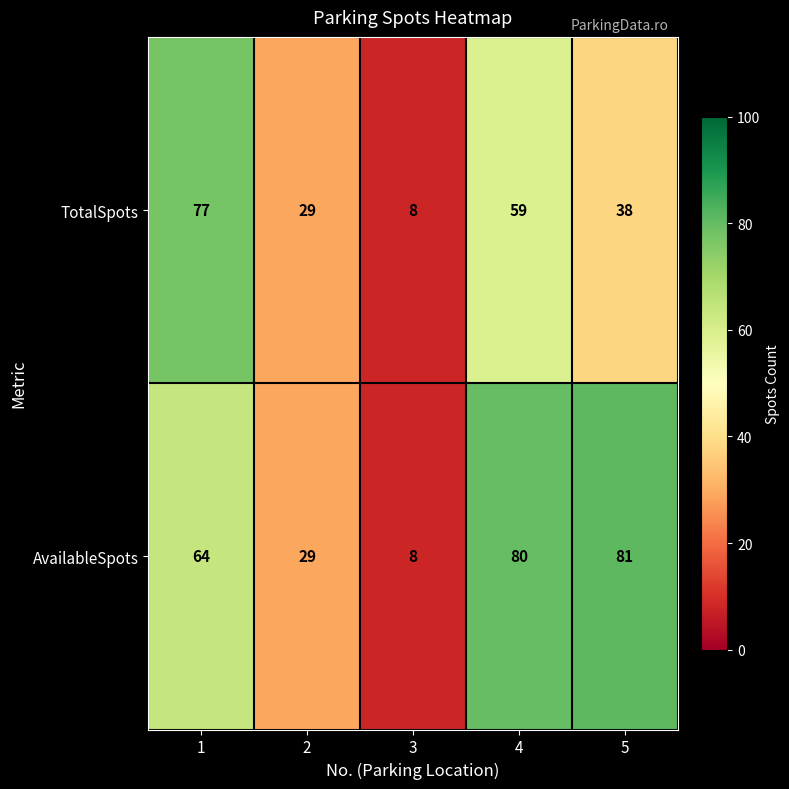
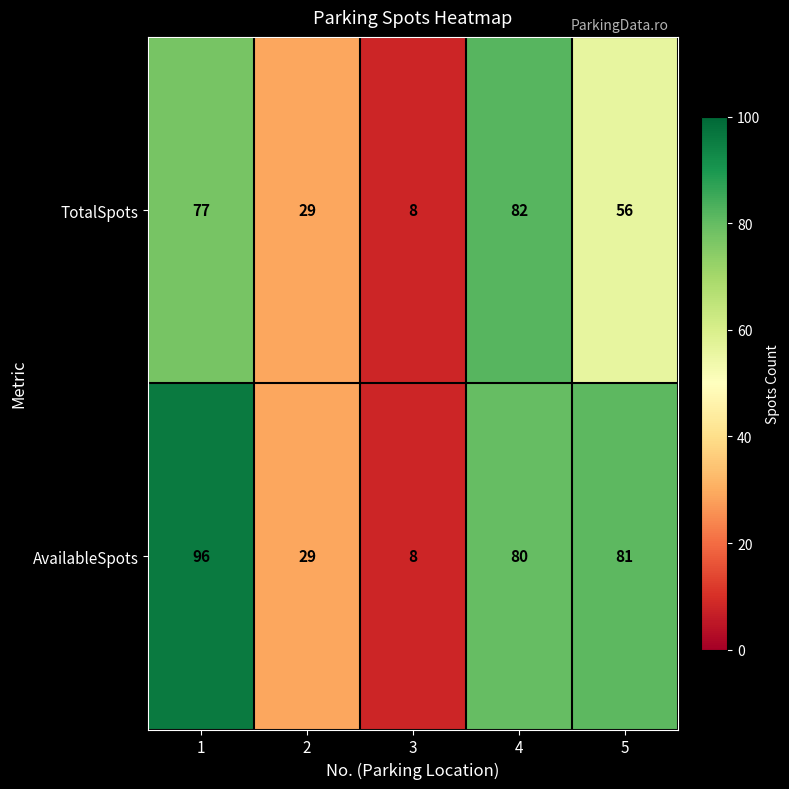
  {
    "TotalSpots": {
      "1": 77,
      "2": 29,
      "3": 8,
-     "4": 59,
-     "5": 38
+     "4": 82,
+     "5": 56
    },
    "AvailableSpots": {
-     "1": 64,
+     "1": 96,
      "2": 29,
      "3": 8,
      "4": 80,
      "5": 81
    }
  }
